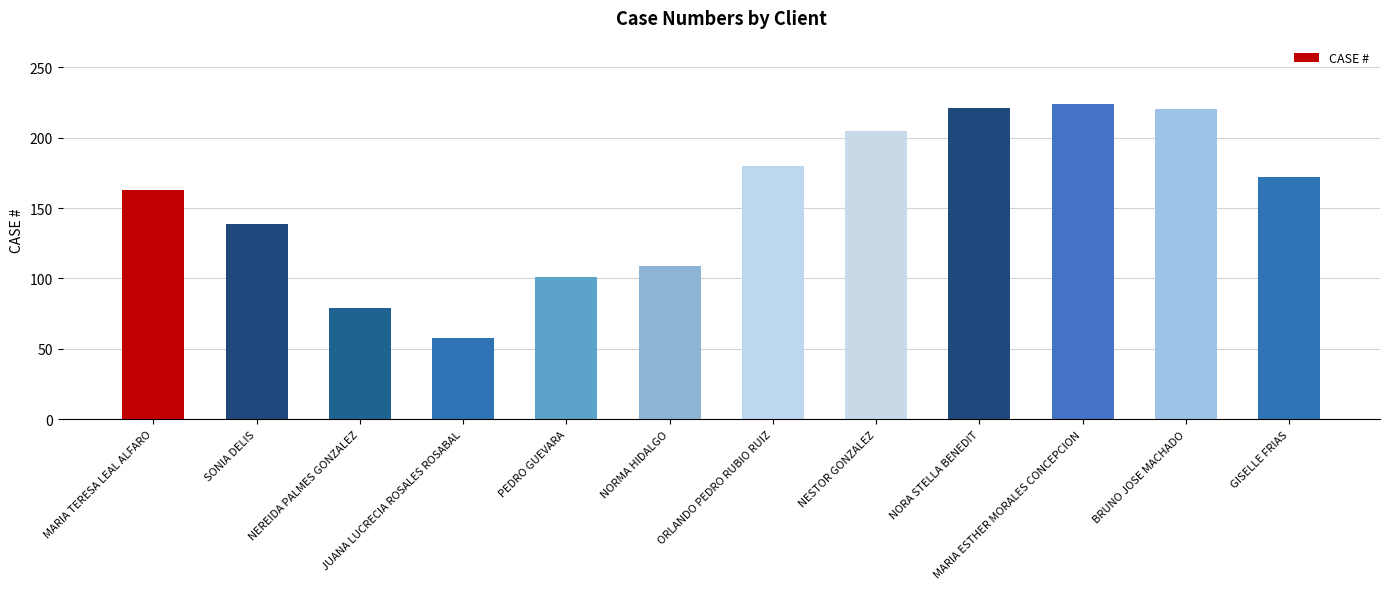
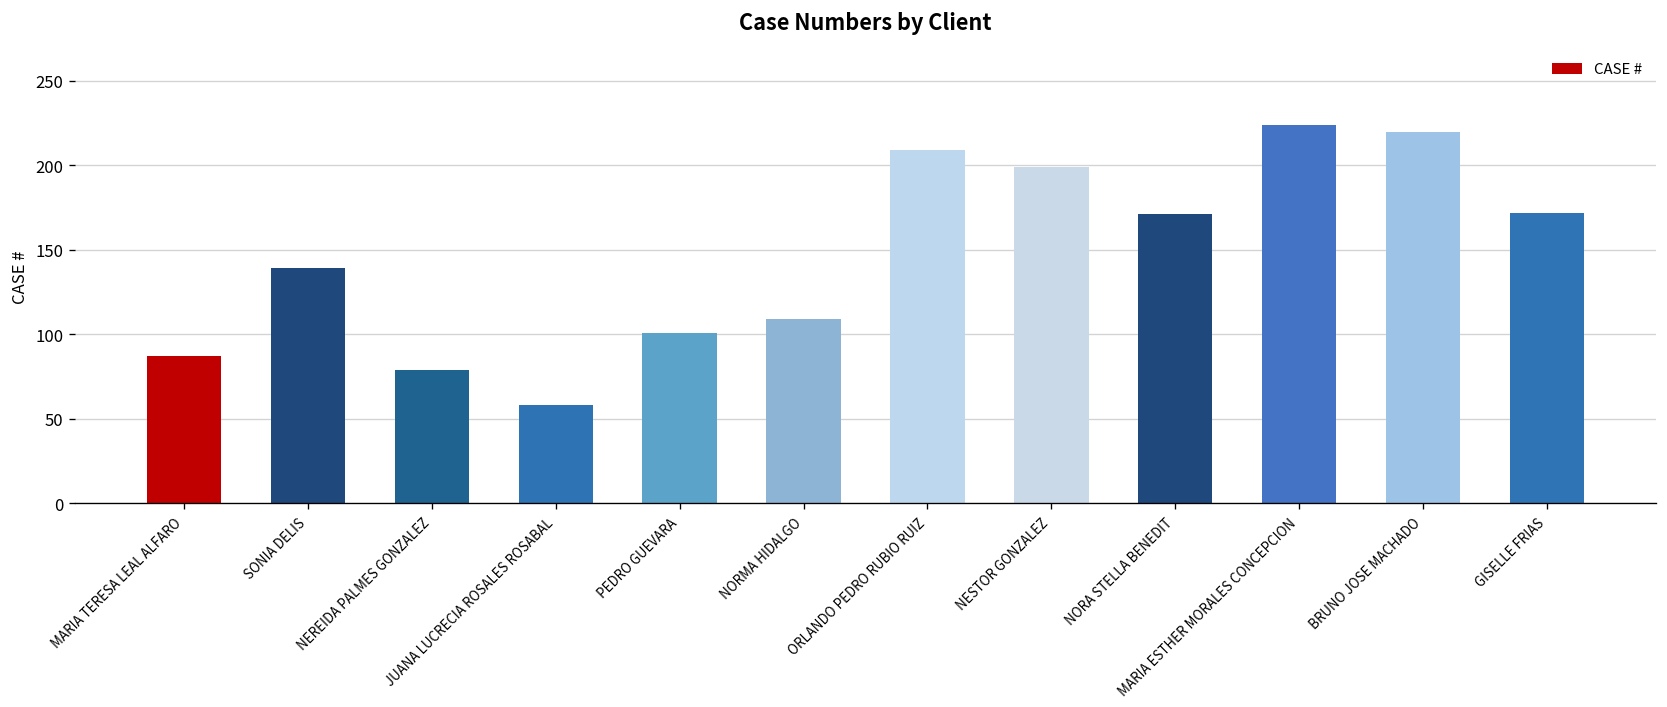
  {
-   "MARIA TERESA LEAL ALFARO": 163,
+   "MARIA TERESA LEAL ALFARO": 87,
    "SONIA DELIS": 139,
    "NEREIDA PALMES GONZALEZ": 79,
    "JUANA LUCRECIA ROSALES ROSABAL": 58,
    "PEDRO GUEVARA": 101,
    "NORMA HIDALGO": 109,
-   "ORLANDO PEDRO RUBIO RUIZ": 180,
-   "NESTOR GONZALEZ": 205,
-   "NORA STELLA BENEDIT": 221,
+   "ORLANDO PEDRO RUBIO RUIZ": 209,
+   "NESTOR GONZALEZ": 199,
+   "NORA STELLA BENEDIT": 171,
    "MARIA ESTHER MORALES CONCEPCION": 224,
    "BRUNO JOSE MACHADO": 220,
    "GISELLE FRIAS": 172
  }
